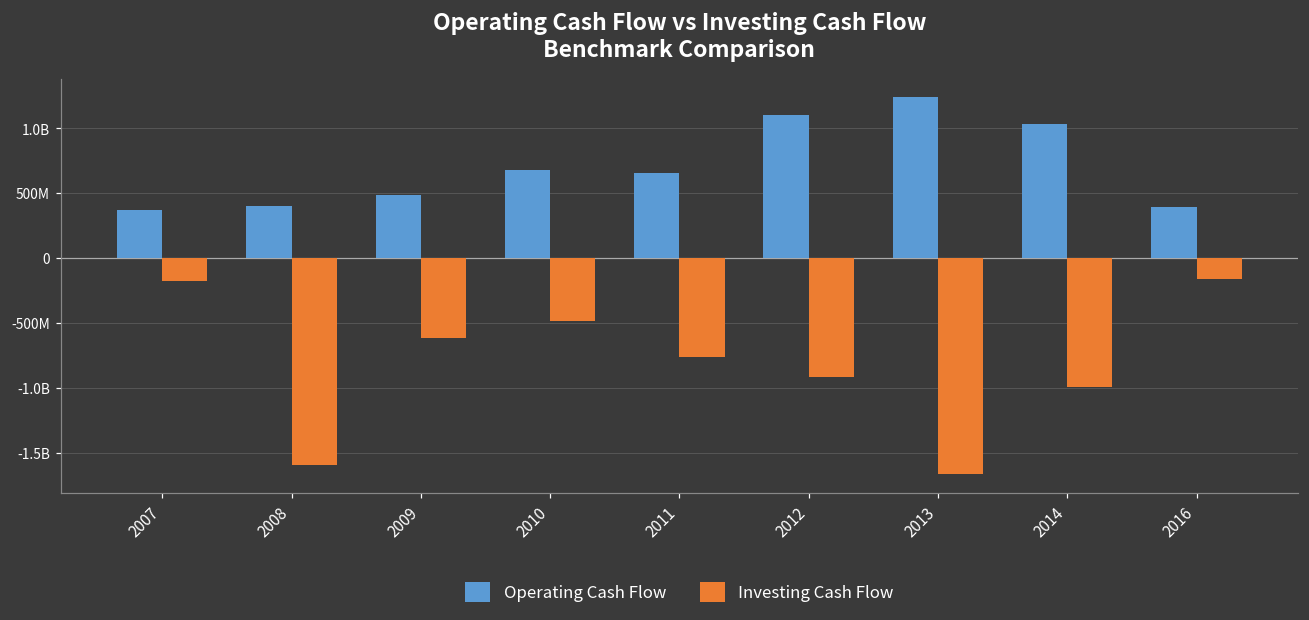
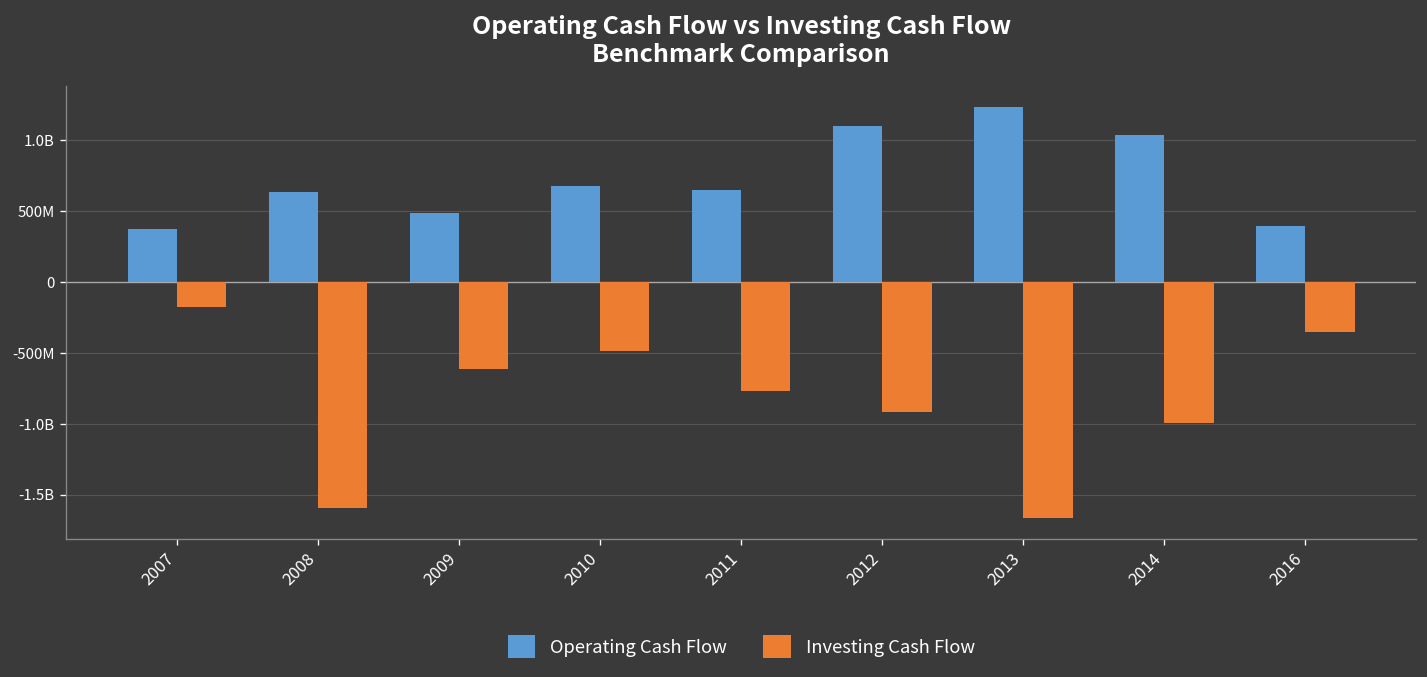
  {
    "Operating Cash Flow": {
      "2007": 370000000,
-     "2008": 400000000,
+     "2008": 630000000,
      "2009": 480000000,
      "2010": 680000000,
      "2011": 650000000,
      "2012": 1100000000,
      "2013": 1240000000,
      "2014": 1040000000,
      "2016": 390000000
    },
    "Investing Cash Flow": {
      "2007": -180000000,
      "2008": -1600000000,
      "2009": -610000000,
      "2010": -490000000,
      "2011": -770000000,
      "2012": -920000000,
      "2013": -1660000000,
      "2014": -990000000,
-     "2016": -160000000
+     "2016": -350000000
    }
  }
